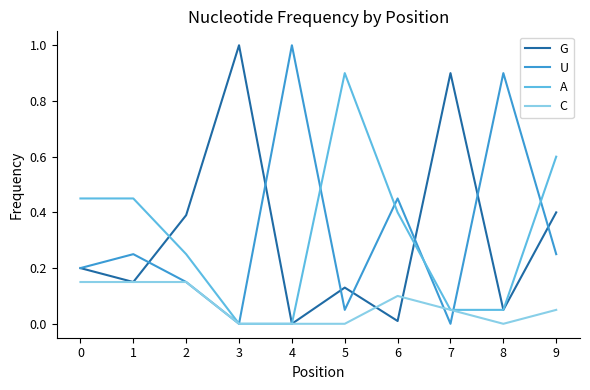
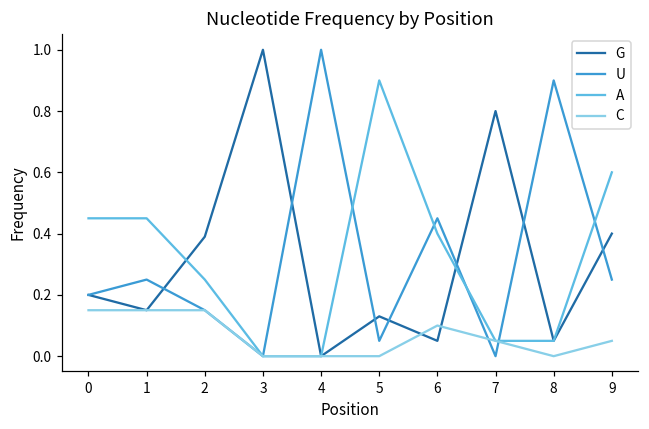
  {
    "G": {
      "2": 0.39,
      "3": 1.00,
      "5": 0.13,
-     "6": 0.01,
-     "7": 0.9,
+     "6": 0.05,
+     "7": 0.8,
      "9": 0.40
    }
  }
